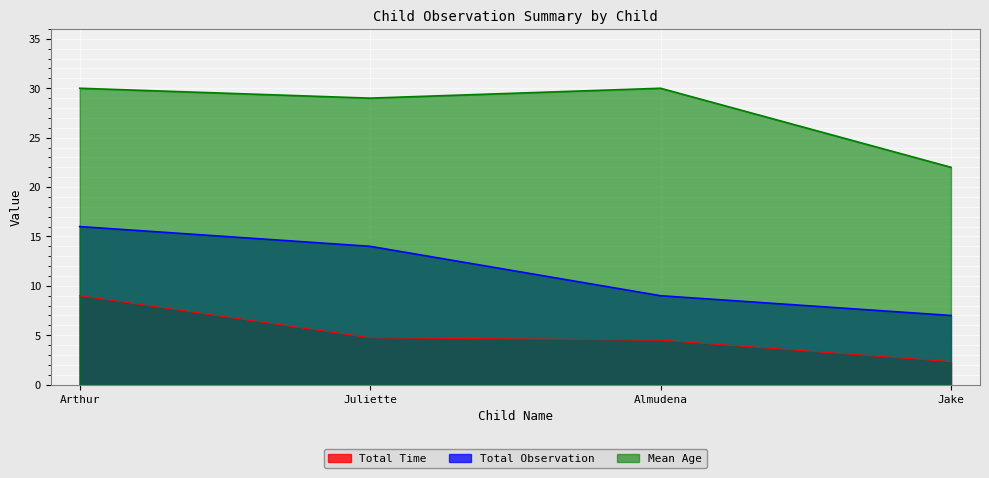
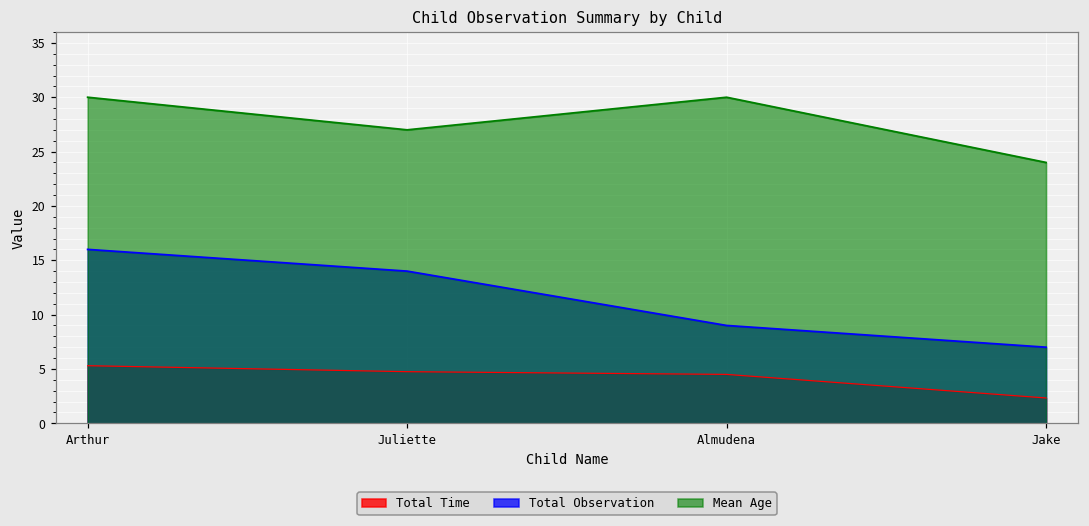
  {
    "Total Time": {
-     "Arthur": 9,
+     "Arthur": 5,
      "Juliette": 5,
      "Almudena": 5,
      "Jake": 2
    },
    "Total Observation": {
      "Arthur": 16,
      "Juliette": 14,
      "Almudena": 9,
      "Jake": 7
    },
    "Mean Age": {
      "Arthur": 30,
-     "Juliette": 29,
+     "Juliette": 27,
      "Almudena": 30,
-     "Jake": 22
+     "Jake": 24
    }
  }
